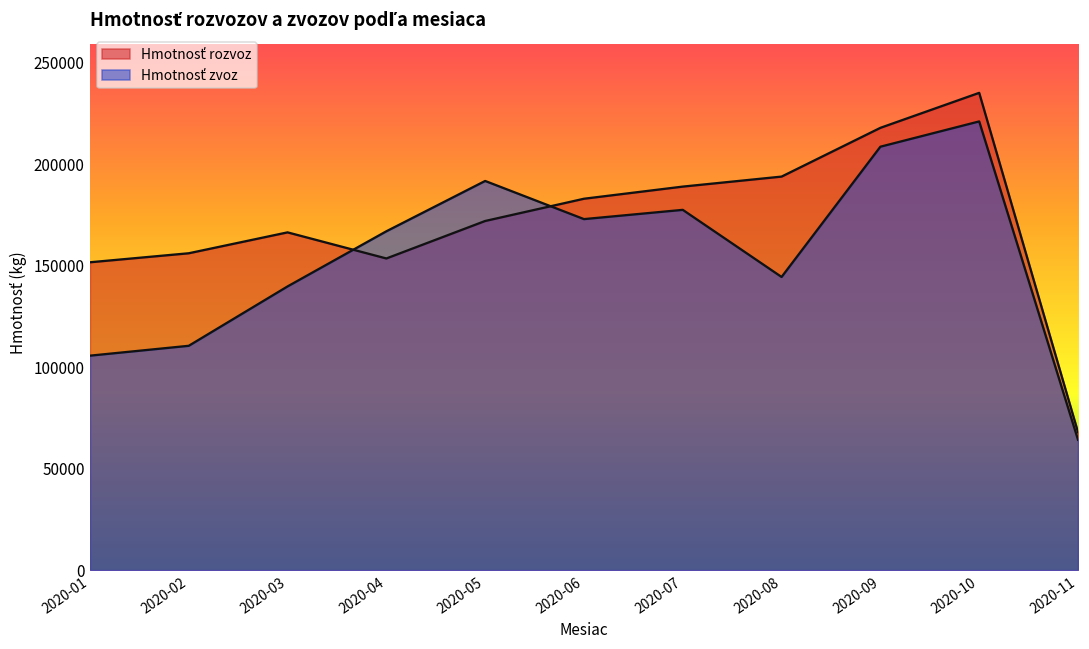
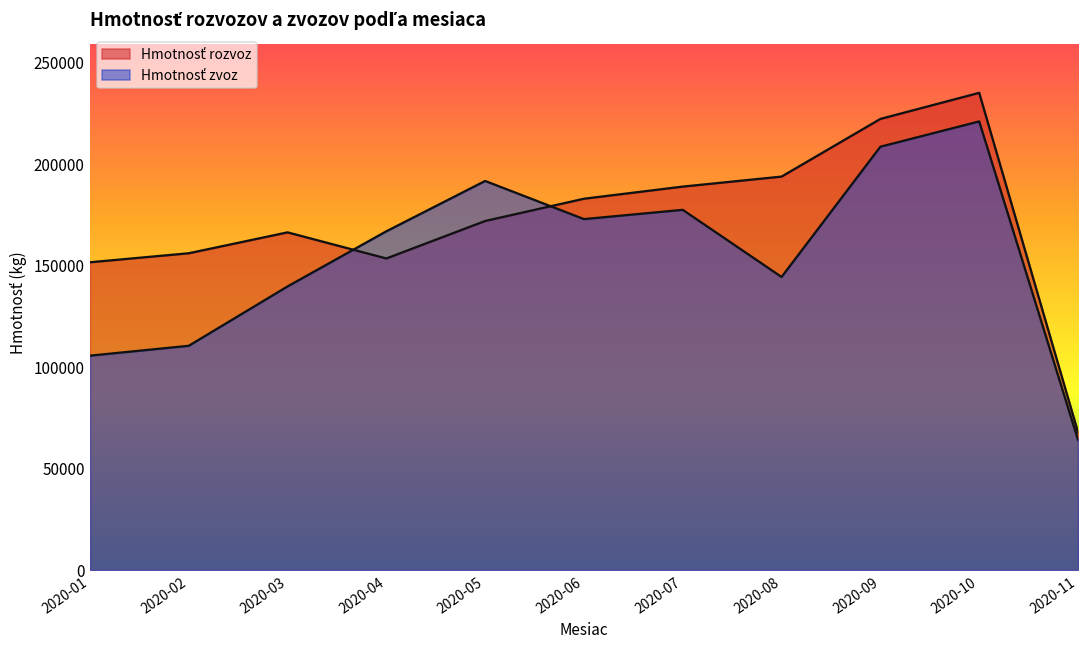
  {
    "Hmotnosť rozvoz": {
      "2020-01": 152000,
      "2020-02": 156000,
      "2020-03": 167000,
      "2020-04": 154000,
      "2020-05": 172000,
      "2020-06": 183000,
      "2020-07": 189000,
      "2020-08": 194000,
-     "2020-09": 218000,
+     "2020-09": 222000,
      "2020-10": 235000,
      "2020-11": 68000
    },
    "Hmotnosť zvoz": {
      "2020-01": 106000,
      "2020-02": 111000,
      "2020-03": 140000,
      "2020-04": 167000,
      "2020-05": 192000,
      "2020-06": 173000,
      "2020-07": 178000,
      "2020-08": 145000,
      "2020-09": 209000,
      "2020-10": 221000,
      "2020-11": 64000
    }
  }
